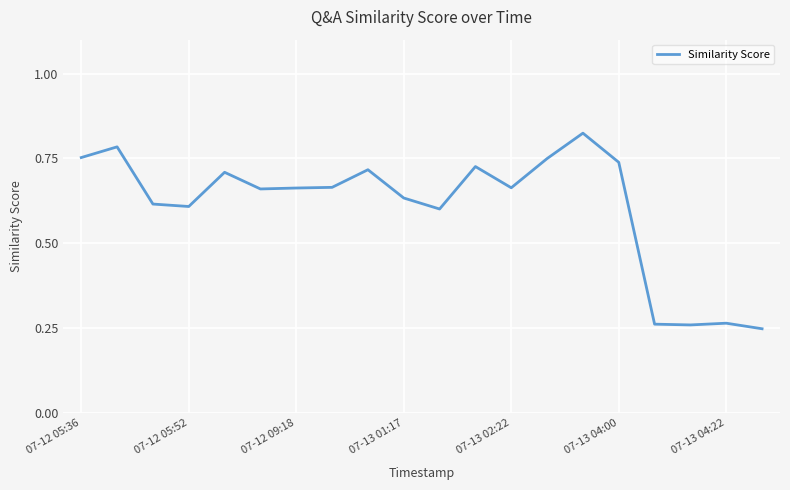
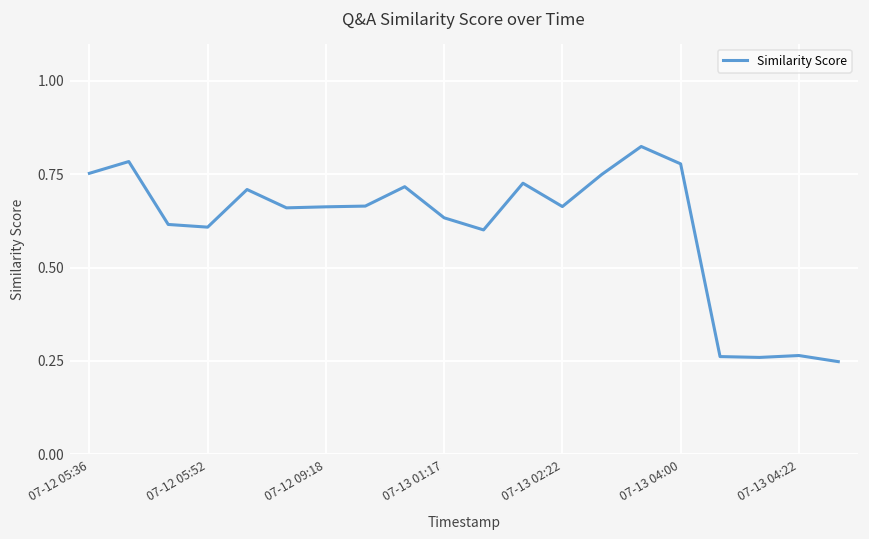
  {
    "07-12 05:52": 0.61,
    "07-12 09:18": 0.66,
    "07-13 01:17": 0.63,
-   "07-13 04:00": 0.74
+   "07-13 04:00": 0.78
  }
